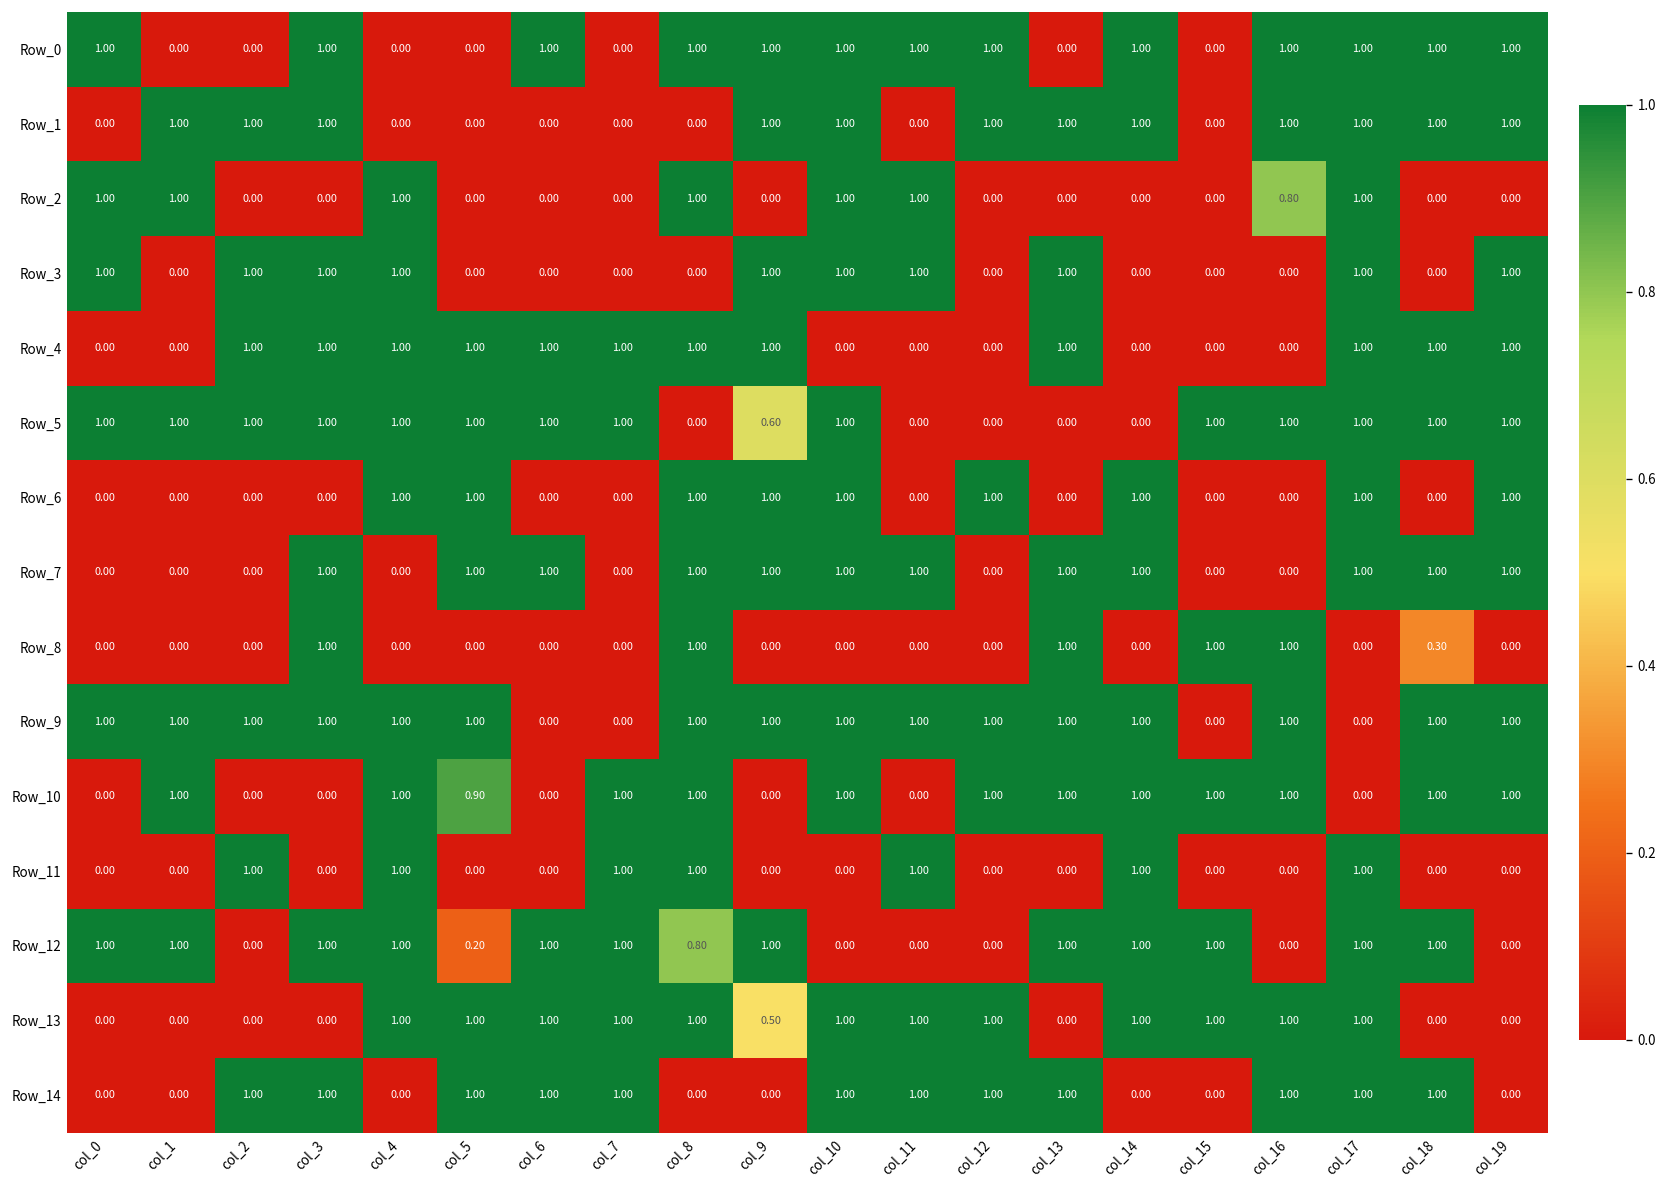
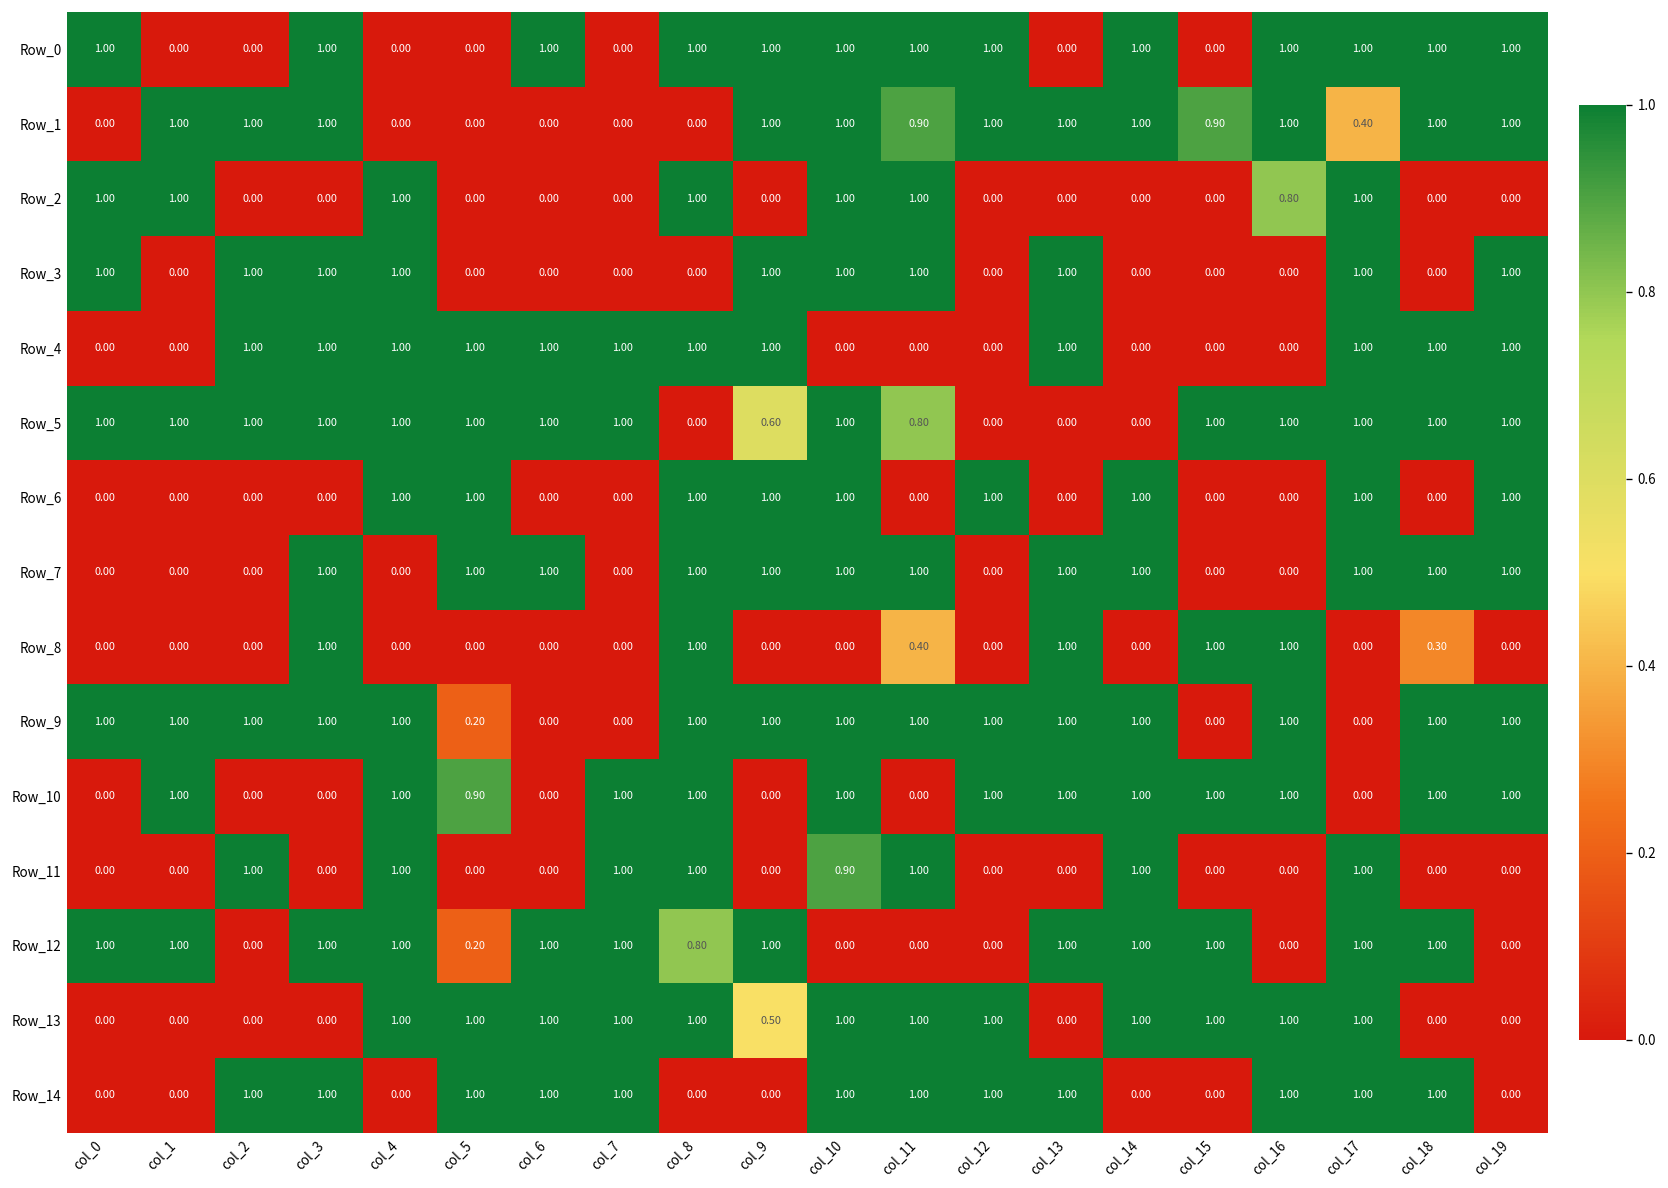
  {
    "Row_1": {
      "col_0": 0.00,
      "col_1": 1.00,
      "col_2": 1.00,
      "col_3": 1.00,
      "col_4": 0.00,
      "col_5": 0.00,
      "col_6": 0.00,
      "col_7": 0.00,
      "col_8": 0.00,
      "col_9": 1.00,
      "col_10": 1.00,
-     "col_11": 0.00,
+     "col_11": 0.90,
      "col_12": 1.00,
      "col_13": 1.00,
      "col_14": 1.00,
-     "col_15": 0.00,
+     "col_15": 0.90,
      "col_16": 1.00,
-     "col_17": 1.00,
+     "col_17": 0.40,
      "col_18": 1.00,
      "col_19": 1.00
    },
    "Row_5": {
      "col_0": 1.00,
      "col_1": 1.00,
      "col_2": 1.00,
      "col_3": 1.00,
      "col_4": 1.00,
      "col_5": 1.00,
      "col_6": 1.00,
      "col_7": 1.00,
      "col_8": 0.00,
      "col_9": 0.60,
      "col_10": 1.00,
-     "col_11": 0.00,
+     "col_11": 0.80,
      "col_12": 0.00,
      "col_13": 0.00,
      "col_14": 0.00,
      "col_15": 1.00,
      "col_16": 1.00,
      "col_17": 1.00,
      "col_18": 1.00,
      "col_19": 1.00
    },
    "Row_8": {
      "col_0": 0.00,
      "col_1": 0.00,
      "col_2": 0.00,
      "col_3": 1.00,
      "col_4": 0.00,
      "col_5": 0.00,
      "col_6": 0.00,
      "col_7": 0.00,
      "col_8": 1.00,
      "col_9": 0.00,
      "col_10": 0.00,
-     "col_11": 0.00,
+     "col_11": 0.40,
      "col_12": 0.00,
      "col_13": 1.00,
      "col_14": 0.00,
      "col_15": 1.00,
      "col_16": 1.00,
      "col_17": 0.00,
      "col_18": 0.30,
      "col_19": 0.00
    },
    "Row_9": {
      "col_0": 1.00,
      "col_1": 1.00,
      "col_2": 1.00,
      "col_3": 1.00,
      "col_4": 1.00,
-     "col_5": 1.00,
+     "col_5": 0.20,
      "col_6": 0.00,
      "col_7": 0.00,
      "col_8": 1.00,
      "col_9": 1.00,
      "col_10": 1.00,
      "col_11": 1.00,
      "col_12": 1.00,
      "col_13": 1.00,
      "col_14": 1.00,
      "col_15": 0.00,
      "col_16": 1.00,
      "col_17": 0.00,
      "col_18": 1.00,
      "col_19": 1.00
    },
    "Row_11": {
      "col_0": 0.00,
      "col_1": 0.00,
      "col_2": 1.00,
      "col_3": 0.00,
      "col_4": 1.00,
      "col_5": 0.00,
      "col_6": 0.00,
      "col_7": 1.00,
      "col_8": 1.00,
      "col_9": 0.00,
-     "col_10": 0.00,
+     "col_10": 0.90,
      "col_11": 1.00,
      "col_12": 0.00,
      "col_13": 0.00,
      "col_14": 1.00,
      "col_15": 0.00,
      "col_16": 0.00,
      "col_17": 1.00,
      "col_18": 0.00,
      "col_19": 0.00
    }
  }
